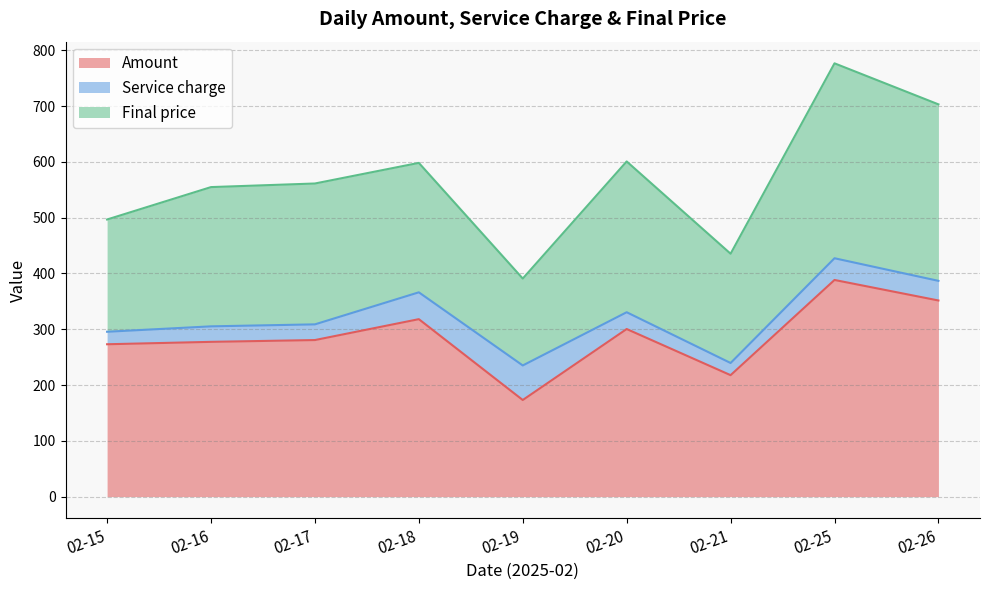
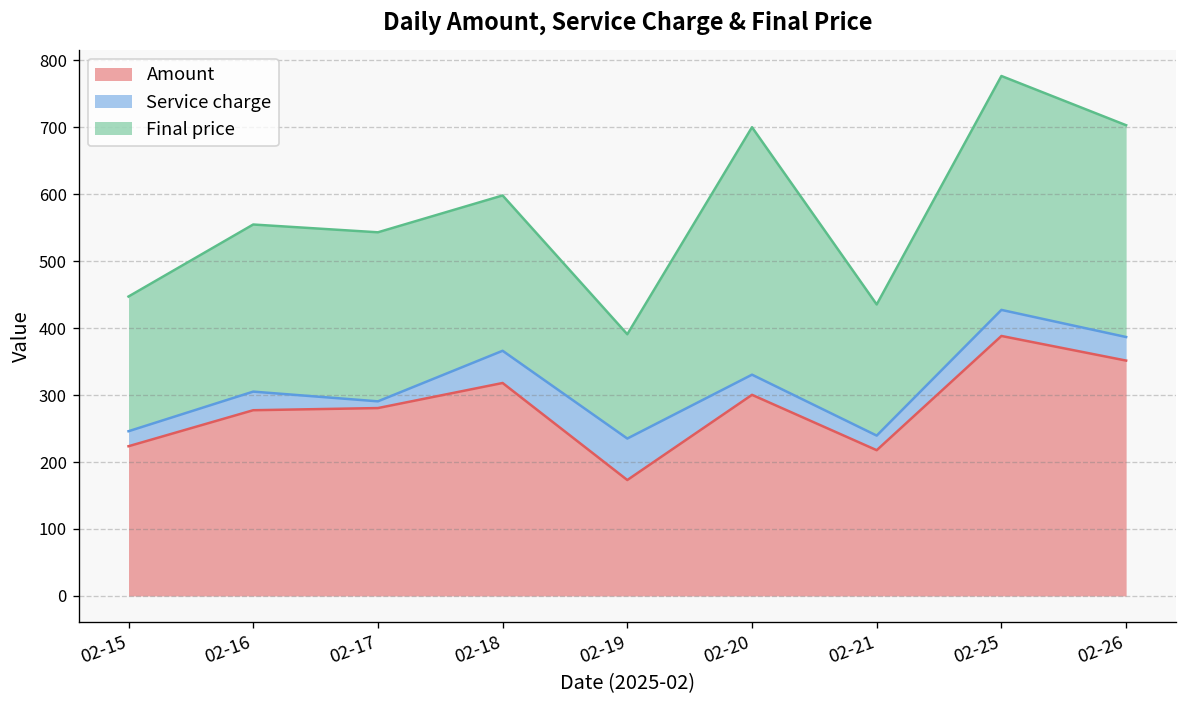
  {
    "Amount": {
-     "02-15": 270,
+     "02-15": 220,
      "02-16": 280,
      "02-17": 280,
      "02-18": 320,
      "02-19": 170,
      "02-20": 300,
      "02-21": 220,
      "02-25": 390,
      "02-26": 350
    },
    "Service charge": {
      "02-15": 20,
      "02-16": 30,
-     "02-17": 30,
+     "02-17": 10,
      "02-18": 50,
      "02-19": 60,
      "02-20": 30,
      "02-21": 20,
      "02-25": 40,
      "02-26": 40
    },
    "Final price": {
      "02-15": 200,
      "02-16": 250,
      "02-17": 250,
      "02-18": 230,
      "02-19": 160,
-     "02-20": 270,
+     "02-20": 370,
      "02-21": 200,
      "02-25": 350,
      "02-26": 320
    }
  }
